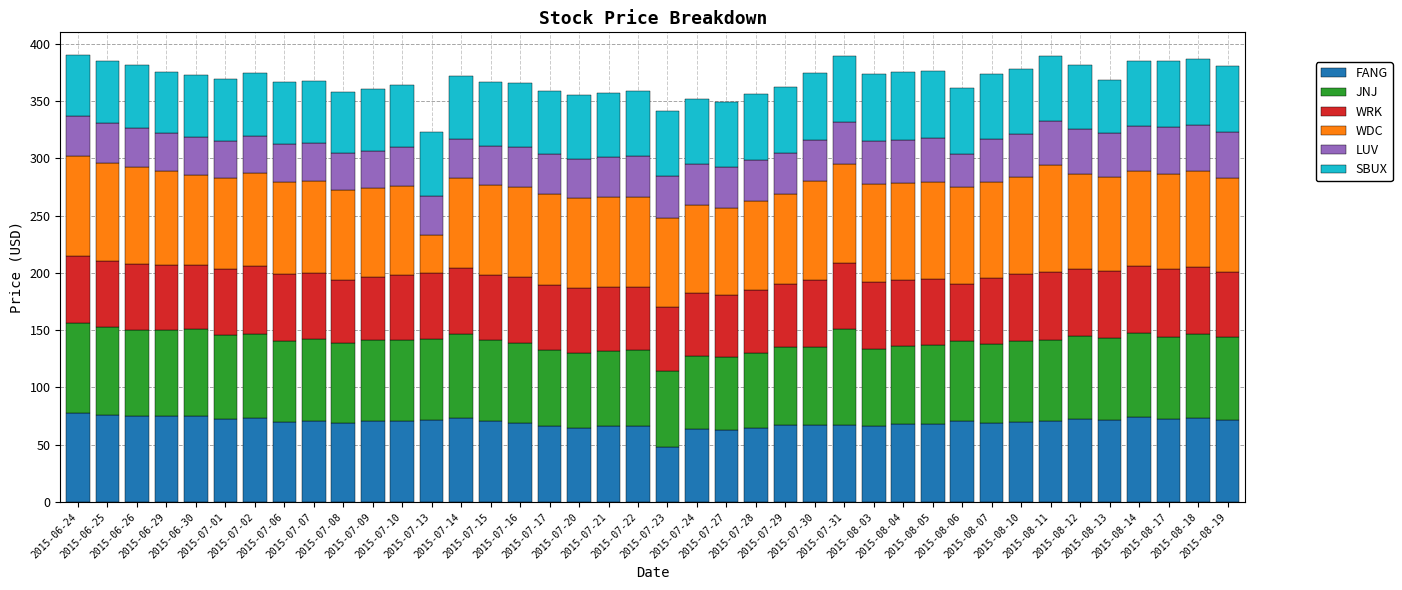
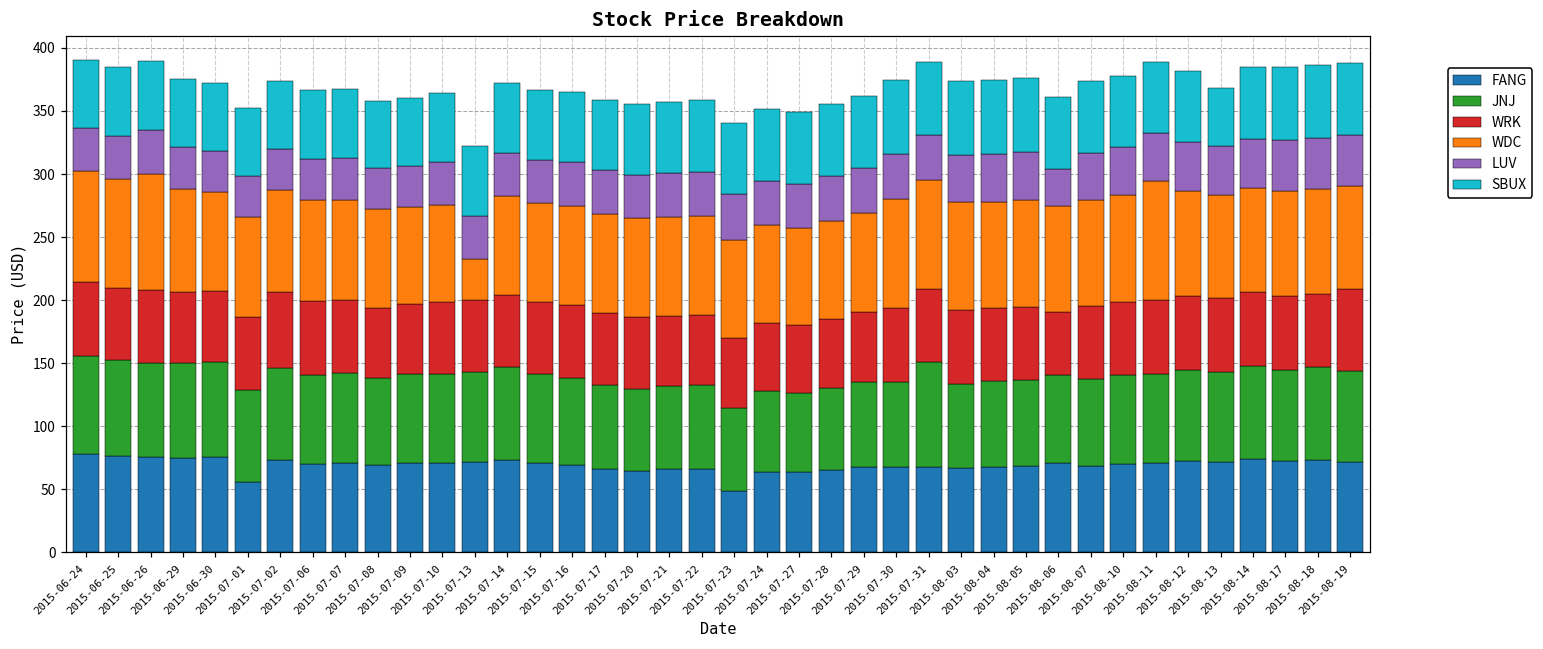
  {
    "FANG": {
      "2015-06-24": 78,
      "2015-06-25": 76,
      "2015-06-26": 75,
      "2015-06-29": 75,
      "2015-06-30": 75,
-     "2015-07-01": 73,
+     "2015-07-01": 56,
      "2015-07-02": 73,
      "2015-07-06": 70,
      "2015-07-07": 71,
      "2015-07-08": 69,
      "2015-07-09": 71,
      "2015-07-10": 71,
      "2015-07-13": 71,
      "2015-07-14": 73,
      "2015-07-15": 71,
      "2015-07-16": 69,
      "2015-07-17": 66,
      "2015-07-20": 65,
      "2015-07-21": 66,
      "2015-07-22": 66,
      "2015-07-23": 48,
      "2015-07-24": 64,
      "2015-07-27": 63,
      "2015-07-28": 65,
      "2015-07-29": 68,
      "2015-07-30": 68,
      "2015-07-31": 67,
      "2015-08-03": 67,
      "2015-08-04": 68,
      "2015-08-05": 68,
      "2015-08-06": 70,
      "2015-08-07": 69,
      "2015-08-10": 70,
      "2015-08-11": 71,
      "2015-08-12": 72,
      "2015-08-13": 72,
      "2015-08-14": 74,
      "2015-08-17": 72,
      "2015-08-18": 73,
      "2015-08-19": 72
    },
    "WRK": {
      "2015-06-24": 59,
      "2015-06-25": 57,
      "2015-06-26": 57,
      "2015-06-29": 56,
      "2015-06-30": 56,
      "2015-07-01": 58,
      "2015-07-02": 60,
      "2015-07-06": 59,
      "2015-07-07": 58,
      "2015-07-08": 55,
      "2015-07-09": 55,
      "2015-07-10": 57,
      "2015-07-13": 57,
      "2015-07-14": 57,
      "2015-07-15": 57,
      "2015-07-16": 58,
      "2015-07-17": 57,
      "2015-07-20": 57,
      "2015-07-21": 55,
      "2015-07-22": 56,
      "2015-07-23": 55,
      "2015-07-24": 54,
      "2015-07-27": 54,
      "2015-07-28": 55,
      "2015-07-29": 55,
      "2015-07-30": 58,
      "2015-07-31": 58,
      "2015-08-03": 58,
      "2015-08-04": 58,
      "2015-08-05": 58,
      "2015-08-06": 49,
      "2015-08-07": 58,
      "2015-08-10": 58,
      "2015-08-11": 59,
      "2015-08-12": 59,
      "2015-08-13": 58,
      "2015-08-14": 58,
      "2015-08-17": 59,
      "2015-08-18": 58,
-     "2015-08-19": 57
+     "2015-08-19": 65
    },
    "WDC": {
      "2015-06-24": 88,
      "2015-06-25": 86,
-     "2015-06-26": 84,
+     "2015-06-26": 93,
      "2015-06-29": 82,
      "2015-06-30": 78,
      "2015-07-01": 79,
      "2015-07-02": 81,
      "2015-07-06": 80,
      "2015-07-07": 80,
      "2015-07-08": 78,
      "2015-07-09": 77,
      "2015-07-10": 77,
      "2015-07-13": 33,
      "2015-07-14": 78,
      "2015-07-15": 79,
      "2015-07-16": 79,
      "2015-07-17": 79,
      "2015-07-20": 78,
      "2015-07-21": 79,
      "2015-07-22": 79,
      "2015-07-23": 78,
      "2015-07-24": 77,
      "2015-07-27": 76,
      "2015-07-28": 78,
      "2015-07-29": 79,
      "2015-07-30": 86,
      "2015-07-31": 86,
      "2015-08-03": 86,
      "2015-08-04": 84,
      "2015-08-05": 85,
      "2015-08-06": 84,
      "2015-08-07": 84,
      "2015-08-10": 85,
      "2015-08-11": 94,
      "2015-08-12": 83,
      "2015-08-13": 82,
      "2015-08-14": 83,
      "2015-08-17": 84,
      "2015-08-18": 83,
      "2015-08-19": 82
    }
  }
